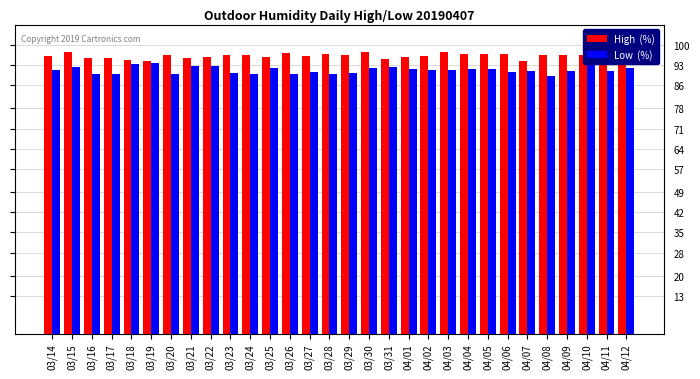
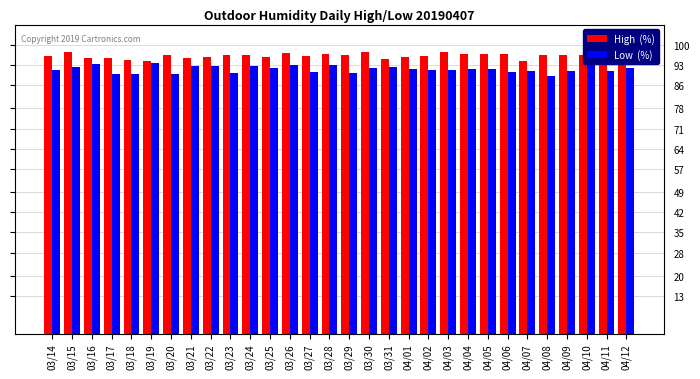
  {
    "High (%)": {
      "03/14": 96,
      "03/16": 95,
      "03/17": 95,
      "03/18": 95,
      "03/19": 94,
      "03/20": 96,
      "03/21": 95,
      "03/22": 96,
      "03/23": 96,
      "03/24": 96,
      "03/25": 96,
      "03/26": 97,
      "03/27": 96,
      "03/28": 97,
      "03/29": 96,
      "03/30": 97,
      "03/31": 95,
      "04/01": 96,
      "04/02": 96,
      "04/03": 97,
      "04/04": 97,
      "04/05": 97,
      "04/06": 97,
      "04/07": 94,
      "04/08": 97,
      "04/09": 97,
      "04/10": 96
    },
    "Low (%)": {
      "03/14": 91,
      "03/15": 92,
-     "03/16": 90,
+     "03/16": 93,
      "03/17": 90,
-     "03/18": 93,
+     "03/18": 90,
      "03/19": 94,
      "03/20": 90,
      "03/21": 92,
      "03/22": 93,
      "03/23": 90,
-     "03/24": 90,
+     "03/24": 93,
      "03/25": 92,
-     "03/26": 90,
+     "03/26": 93,
      "03/27": 91,
-     "03/28": 90,
+     "03/28": 93,
      "03/29": 90,
      "03/30": 92,
      "03/31": 92,
      "04/01": 92,
      "04/02": 91,
      "04/03": 91,
      "04/04": 91,
      "04/05": 92,
      "04/06": 91,
      "04/07": 91,
      "04/08": 89,
      "04/09": 91,
      "04/11": 91,
      "04/12": 92
    }
  }
